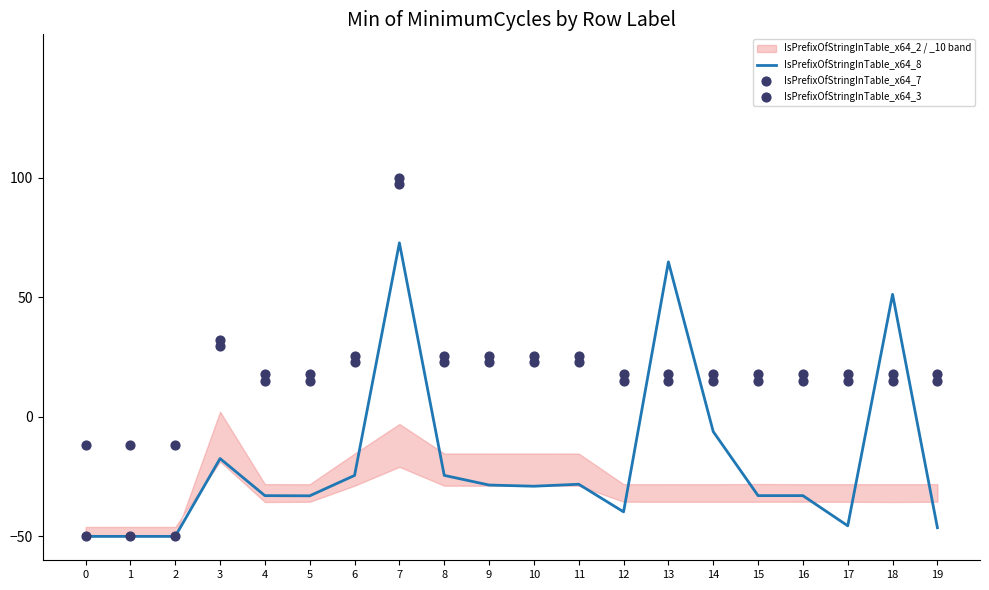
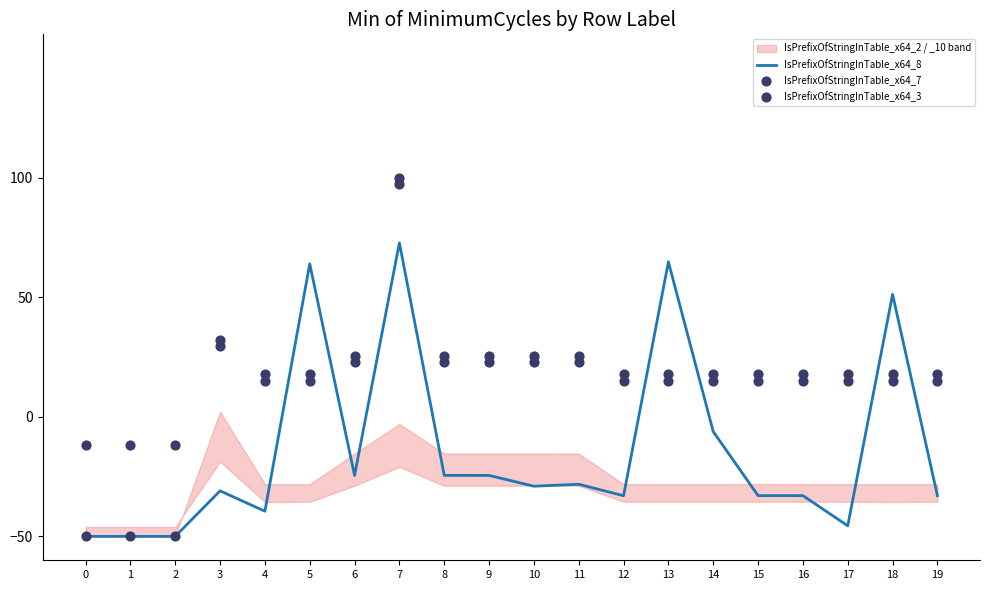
  {
    "IsPrefixOfStringInTable_x64_8": {
-     "3": -17,
-     "4": -33,
-     "5": -33,
+     "3": -31,
+     "4": -39,
+     "5": 64,
      "6": -25,
      "7": 73,
      "8": -24,
-     "9": -29,
+     "9": -25,
      "10": -29,
      "11": -28,
-     "12": -40,
+     "12": -33,
      "13": 65,
      "14": -6,
      "15": -33,
      "16": -33,
      "17": -46,
      "18": 51,
-     "19": -46
+     "19": -33
    }
  }
